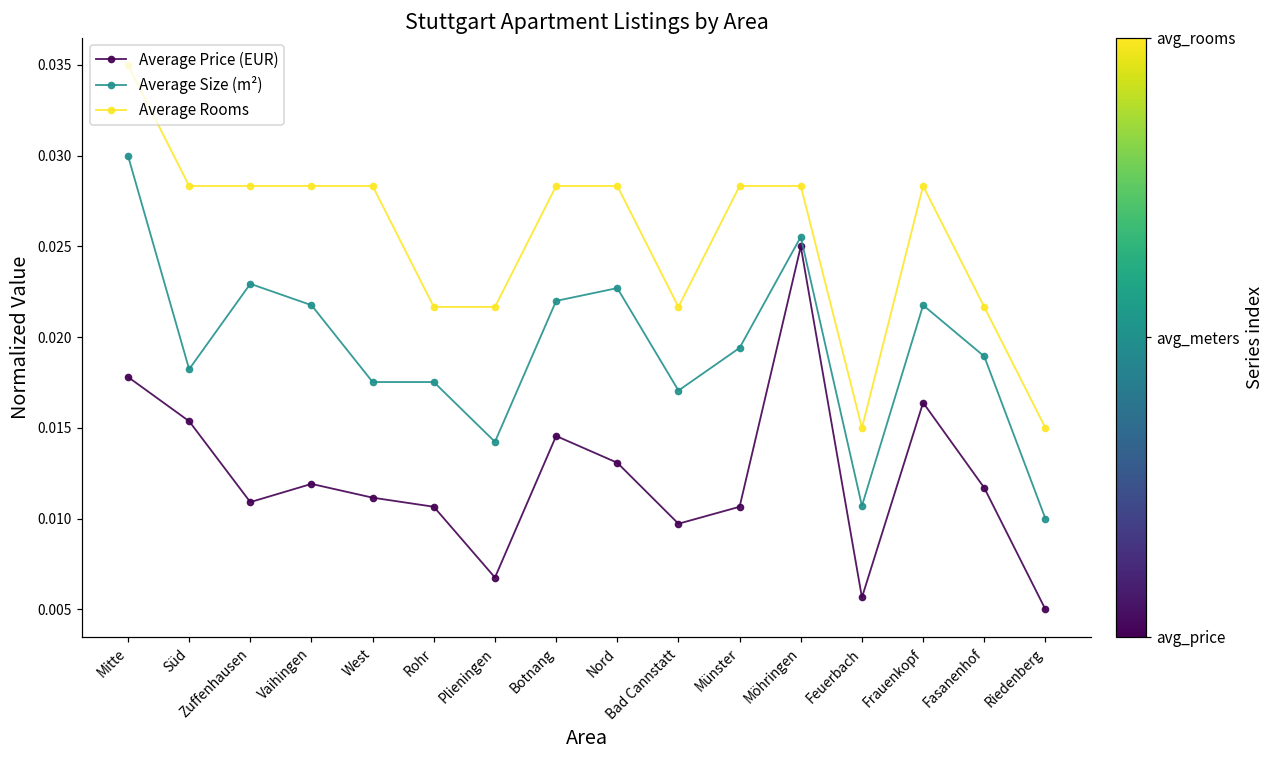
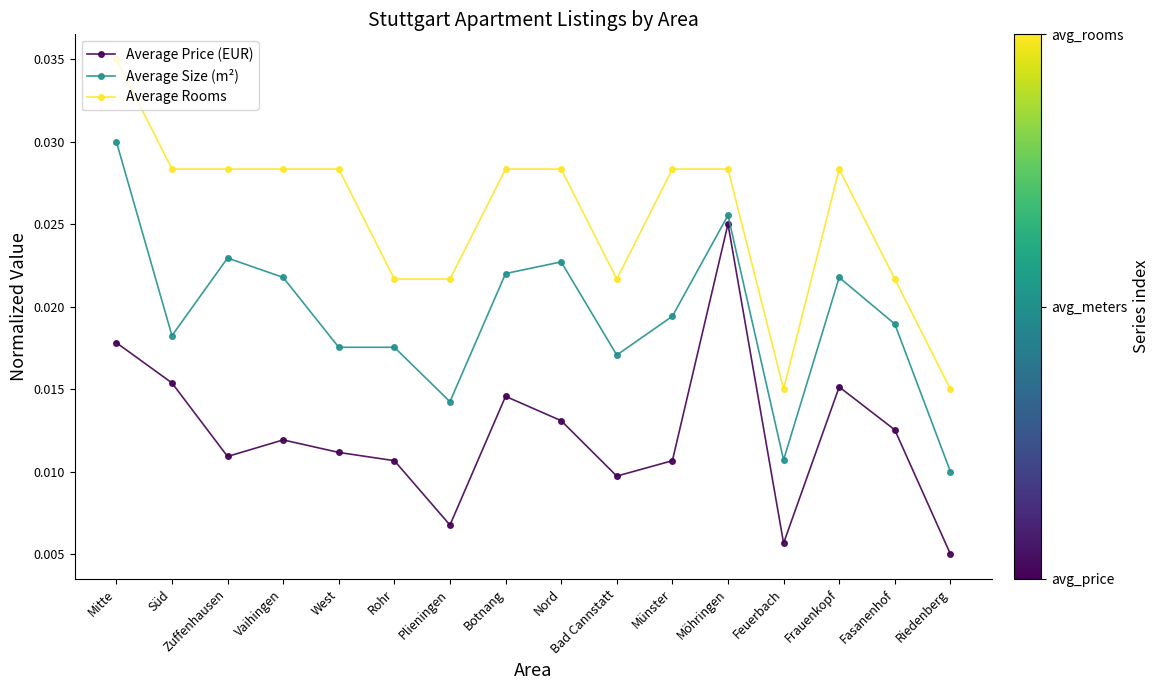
  {
    "Average Price (EUR)": {
      "Mitte": 0.0178,
      "Süd": 0.0154,
      "Zuffenhausen": 0.0109,
      "Vaihingen": 0.0119,
      "West": 0.0112,
      "Rohr": 0.0107,
      "Plieningen": 0.0068,
      "Botnang": 0.0146,
      "Nord": 0.0131,
      "Bad Cannstatt": 0.0097,
      "Münster": 0.0107,
      "Möhringen": 0.0250,
      "Feuerbach": 0.0057,
-     "Frauenkopf": 0.0164,
-     "Fasanenhof": 0.0117,
+     "Frauenkopf": 0.0151,
+     "Fasanenhof": 0.0125,
      "Riedenberg": 0.0050
    },
    "Average Size (m²)": {
      "Mitte": 0.0300,
      "Süd": 0.0182,
      "Zuffenhausen": 0.0229,
      "Vaihingen": 0.0218,
      "West": 0.0175,
      "Rohr": 0.0175,
      "Plieningen": 0.0142,
      "Botnang": 0.0220,
      "Nord": 0.0227,
      "Bad Cannstatt": 0.0171,
      "Münster": 0.0194,
      "Möhringen": 0.0255,
      "Feuerbach": 0.0107,
      "Frauenkopf": 0.0218,
      "Fasanenhof": 0.0189,
      "Riedenberg": 0.0100
    },
    "Average Rooms": {
      "Süd": 0.0283,
      "Zuffenhausen": 0.0283,
      "Vaihingen": 0.0283,
      "West": 0.0283,
      "Rohr": 0.0217,
      "Plieningen": 0.0217,
      "Botnang": 0.0283,
      "Nord": 0.0283,
      "Bad Cannstatt": 0.0217,
      "Münster": 0.0283,
      "Möhringen": 0.0283,
      "Feuerbach": 0.0150,
      "Frauenkopf": 0.0283,
      "Fasanenhof": 0.0217,
      "Riedenberg": 0.0150
    }
  }
